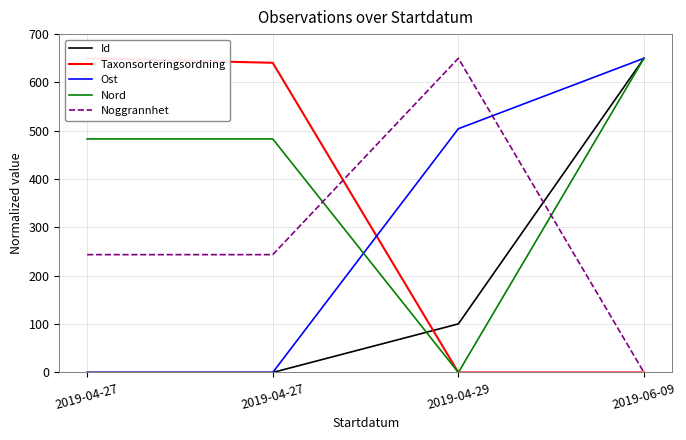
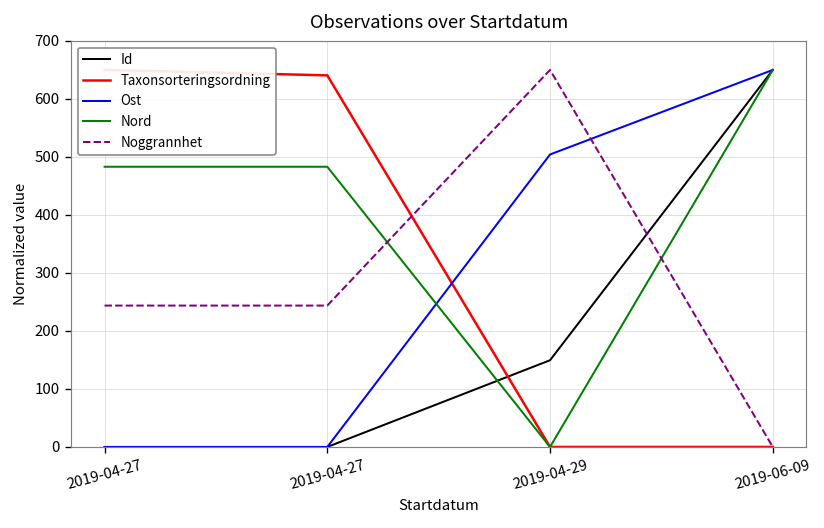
  {
    "Id": {
-     "2019-04-29": 100
+     "2019-04-29": 150
    },
    "Ost": {
      "2019-04-29": 500
    },
    "Noggrannhet": {
      "2019-04-29": 650
    }
  }
